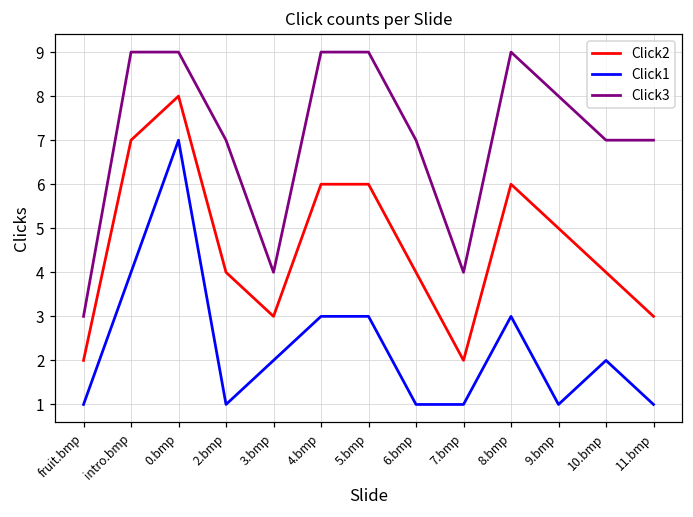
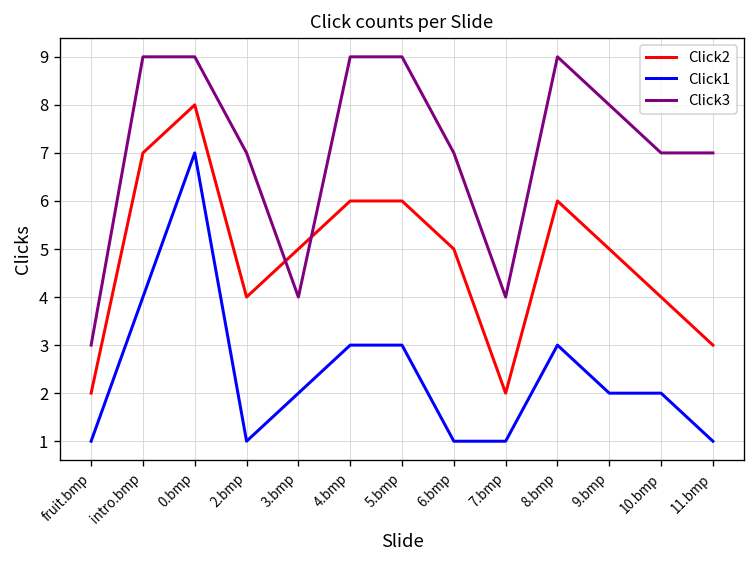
  {
    "Click2": {
      "fruit.bmp": 2,
      "intro.bmp": 7,
      "0.bmp": 8,
      "2.bmp": 4,
-     "3.bmp": 3,
+     "3.bmp": 5,
      "4.bmp": 6,
      "5.bmp": 6,
-     "6.bmp": 4,
+     "6.bmp": 5,
      "7.bmp": 2,
      "8.bmp": 6,
      "9.bmp": 5,
      "10.bmp": 4,
      "11.bmp": 3
    },
    "Click1": {
      "fruit.bmp": 1,
      "intro.bmp": 4,
      "0.bmp": 7,
      "2.bmp": 1,
      "3.bmp": 2,
      "4.bmp": 3,
      "5.bmp": 3,
      "6.bmp": 1,
      "7.bmp": 1,
      "8.bmp": 3,
-     "9.bmp": 1,
+     "9.bmp": 2,
      "10.bmp": 2,
      "11.bmp": 1
    },
    "Click3": {
      "fruit.bmp": 3,
      "intro.bmp": 9,
      "0.bmp": 9,
      "2.bmp": 7,
      "3.bmp": 4,
      "4.bmp": 9,
      "5.bmp": 9,
      "6.bmp": 7,
      "7.bmp": 4,
      "8.bmp": 9,
      "9.bmp": 8,
      "10.bmp": 7,
      "11.bmp": 7
    }
  }
